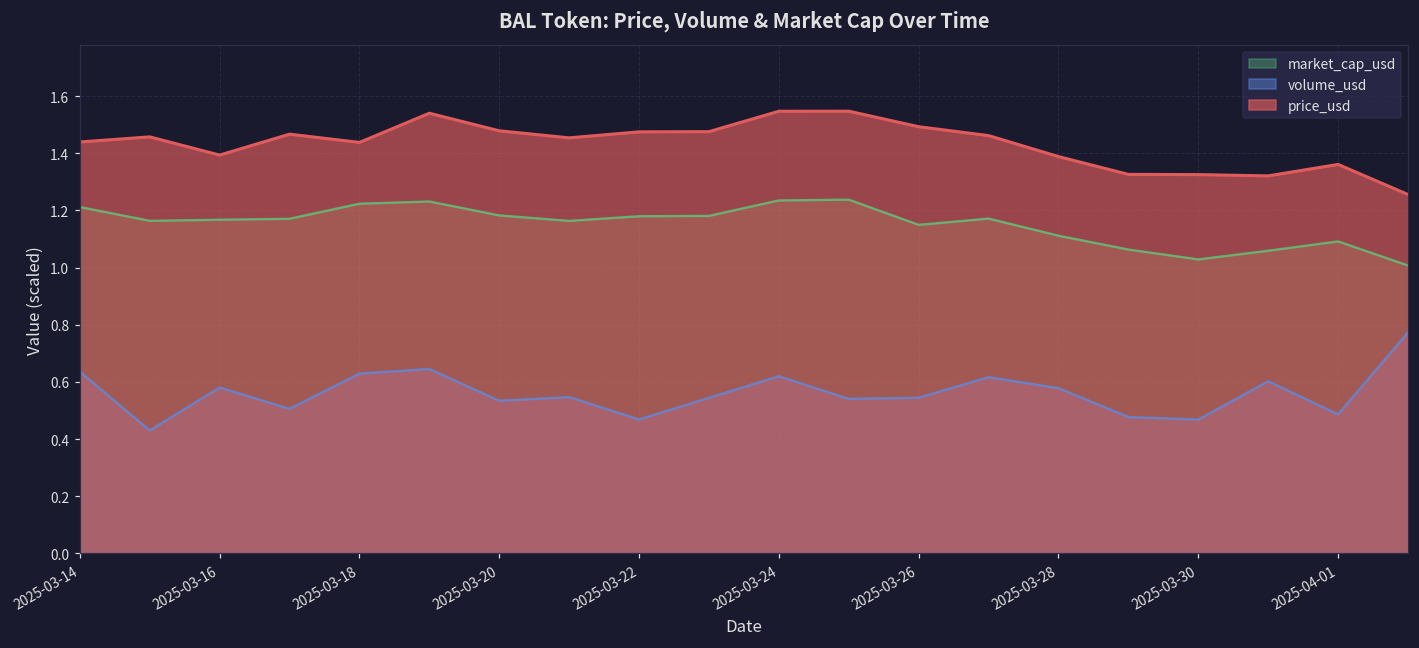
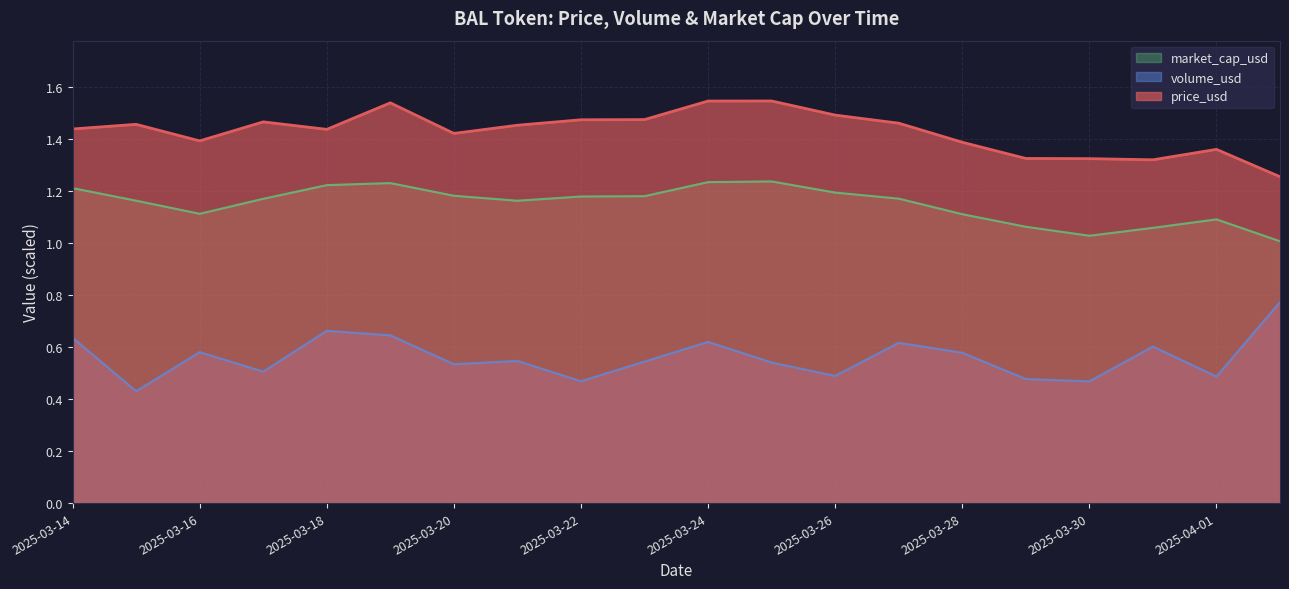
  {
    "market_cap_usd": {
      "2025-03-14": 1.21,
-     "2025-03-16": 1.17,
+     "2025-03-16": 1.11,
      "2025-03-18": 1.22,
      "2025-03-20": 1.18,
      "2025-03-22": 1.18,
      "2025-03-24": 1.23,
-     "2025-03-26": 1.15,
+     "2025-03-26": 1.19,
      "2025-03-28": 1.11,
      "2025-03-30": 1.03,
      "2025-04-01": 1.09
    },
    "volume_usd": {
      "2025-03-14": 0.64,
      "2025-03-16": 0.58,
-     "2025-03-18": 0.63,
+     "2025-03-18": 0.66,
      "2025-03-20": 0.53,
      "2025-03-22": 0.47,
      "2025-03-24": 0.62,
-     "2025-03-26": 0.55,
+     "2025-03-26": 0.49,
      "2025-03-28": 0.58,
      "2025-03-30": 0.47,
      "2025-04-01": 0.49
    },
    "price_usd": {
      "2025-03-14": 1.44,
      "2025-03-16": 1.39,
      "2025-03-18": 1.44,
-     "2025-03-20": 1.48,
+     "2025-03-20": 1.42,
      "2025-03-22": 1.47,
      "2025-03-24": 1.55,
      "2025-03-26": 1.49,
      "2025-03-28": 1.39,
      "2025-03-30": 1.33,
      "2025-04-01": 1.36
    }
  }
